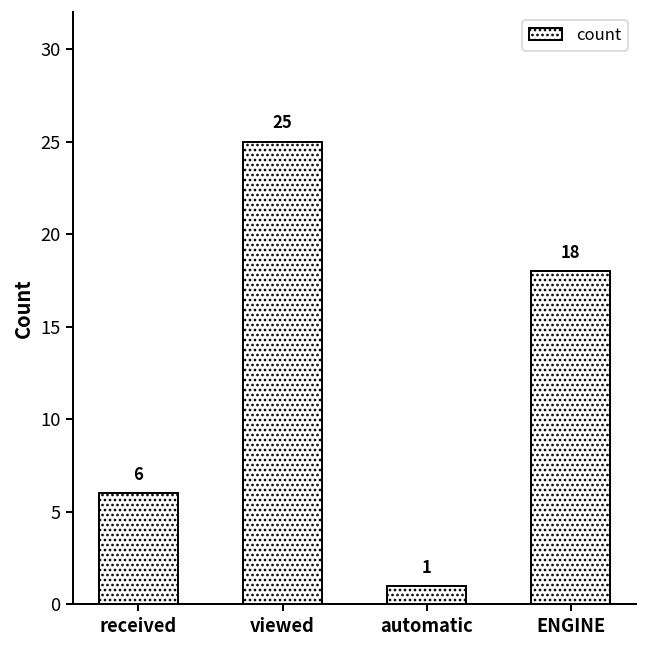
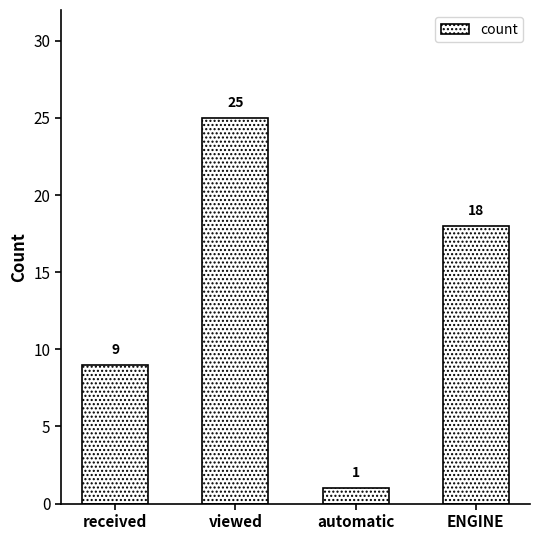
  {
-   "received": 6,
+   "received": 9,
    "viewed": 25,
    "automatic": 1,
    "ENGINE": 18
  }
